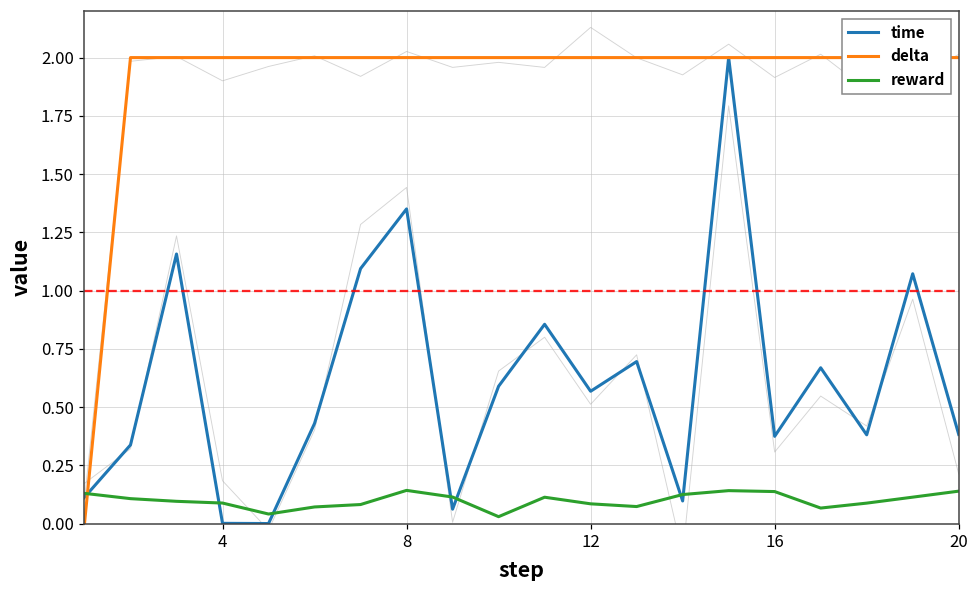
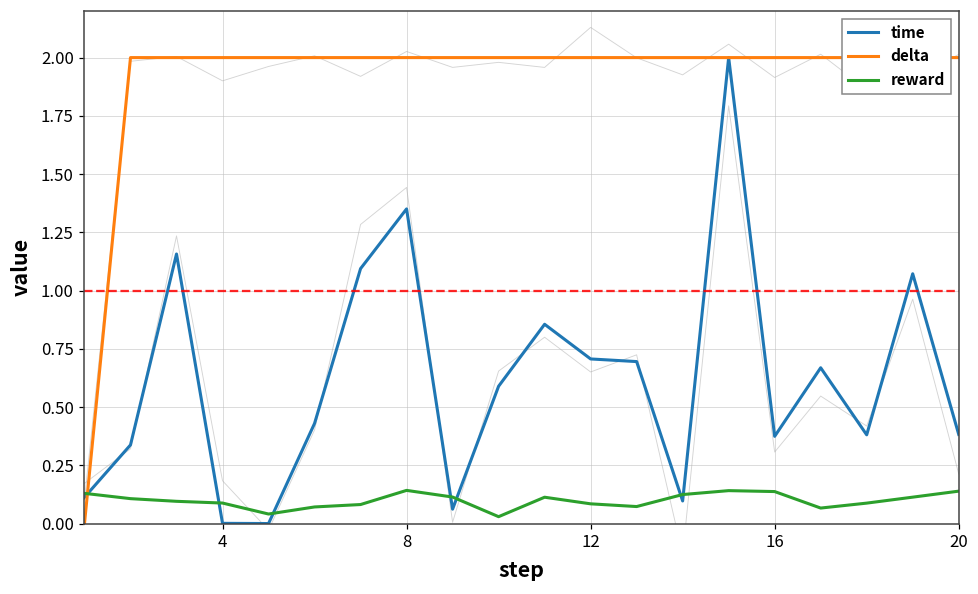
  {
    "time": {
      "4": 0.00,
      "8": 1.35,
-     "12": 0.57,
+     "12": 0.71,
      "16": 0.37,
      "20": 0.38
    },
    "delta": {
      "4": 2.00,
      "8": 2.00,
      "12": 2.00,
      "16": 2.00,
      "20": 2.00
    },
    "reward": {
      "4": 0.09,
      "8": 0.14,
      "12": 0.08,
      "16": 0.14,
      "20": 0.14
    }
  }
